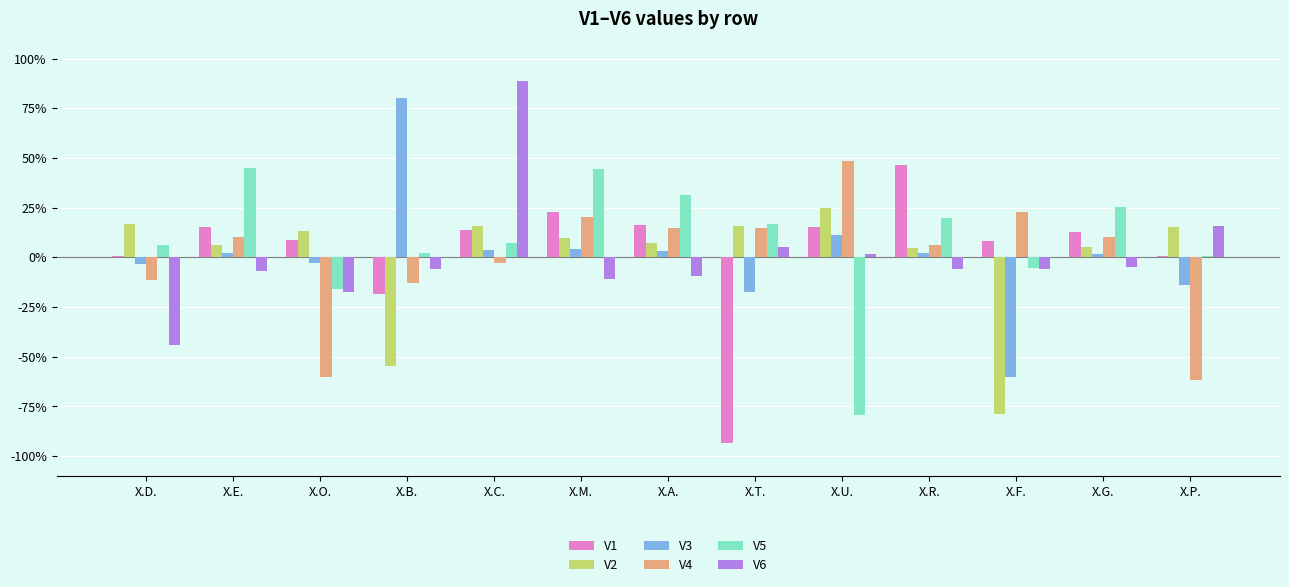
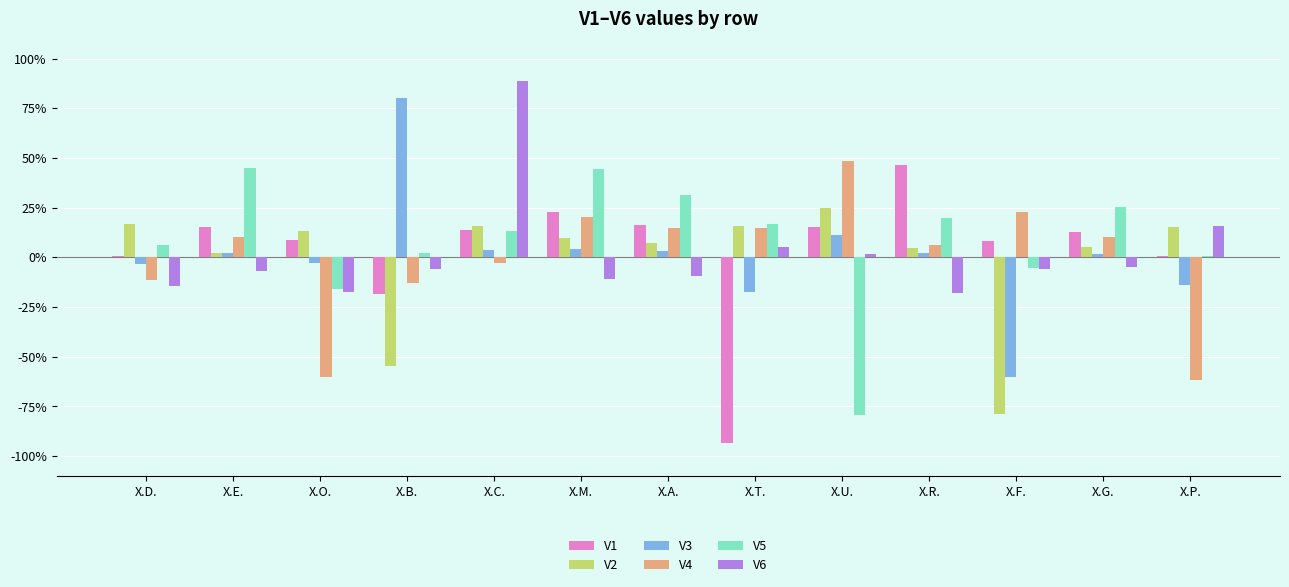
  {
    "V1": {
      "X.E.": "15%",
      "X.O.": "9%",
      "X.B.": "-19%",
      "X.C.": "14%",
      "X.M.": "23%",
      "X.A.": "17%",
      "X.T.": "-93%",
      "X.U.": "15%",
      "X.R.": "47%",
      "X.F.": "8%",
      "X.G.": "13%"
    },
    "V2": {
      "X.D.": "17%",
-     "X.E.": "6%",
+     "X.E.": "2%",
      "X.O.": "13%",
      "X.B.": "-55%",
      "X.C.": "16%",
      "X.M.": "10%",
      "X.A.": "7%",
      "X.T.": "16%",
      "X.U.": "25%",
      "X.R.": "5%",
      "X.F.": "-79%",
      "X.G.": "5%",
      "X.P.": "15%"
    },
    "V3": {
      "X.D.": "-3%",
      "X.E.": "2%",
      "X.O.": "-3%",
      "X.B.": "80%",
      "X.C.": "4%",
      "X.M.": "4%",
      "X.A.": "3%",
      "X.T.": "-17%",
      "X.U.": "11%",
      "X.R.": "2%",
      "X.F.": "-60%",
      "X.G.": "2%",
      "X.P.": "-14%"
    },
    "V4": {
      "X.D.": "-11%",
      "X.E.": "10%",
      "X.O.": "-60%",
      "X.B.": "-13%",
      "X.C.": "-3%",
      "X.M.": "20%",
      "X.A.": "15%",
      "X.T.": "15%",
      "X.U.": "49%",
      "X.R.": "6%",
      "X.F.": "23%",
      "X.G.": "10%",
      "X.P.": "-62%"
    },
    "V5": {
      "X.D.": "6%",
      "X.E.": "45%",
      "X.O.": "-16%",
      "X.B.": "2%",
-     "X.C.": "7%",
+     "X.C.": "13%",
      "X.M.": "45%",
      "X.A.": "32%",
      "X.T.": "17%",
      "X.U.": "-79%",
      "X.R.": "20%",
      "X.F.": "-5%",
      "X.G.": "25%"
    },
    "V6": {
-     "X.D.": "-44%",
+     "X.D.": "-14%",
      "X.E.": "-7%",
      "X.O.": "-17%",
      "X.B.": "-6%",
      "X.C.": "89%",
      "X.M.": "-11%",
      "X.A.": "-9%",
      "X.T.": "5%",
      "X.U.": "2%",
-     "X.R.": "-6%",
+     "X.R.": "-18%",
      "X.F.": "-6%",
      "X.G.": "-5%",
      "X.P.": "16%"
    }
  }
